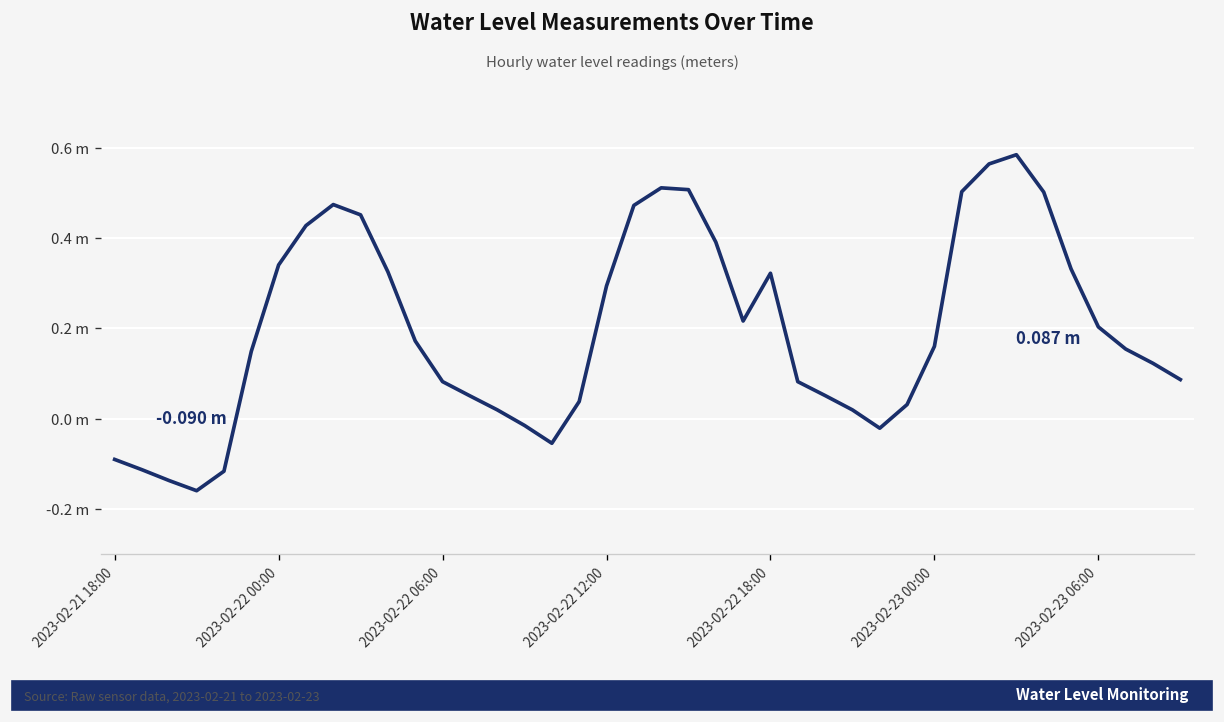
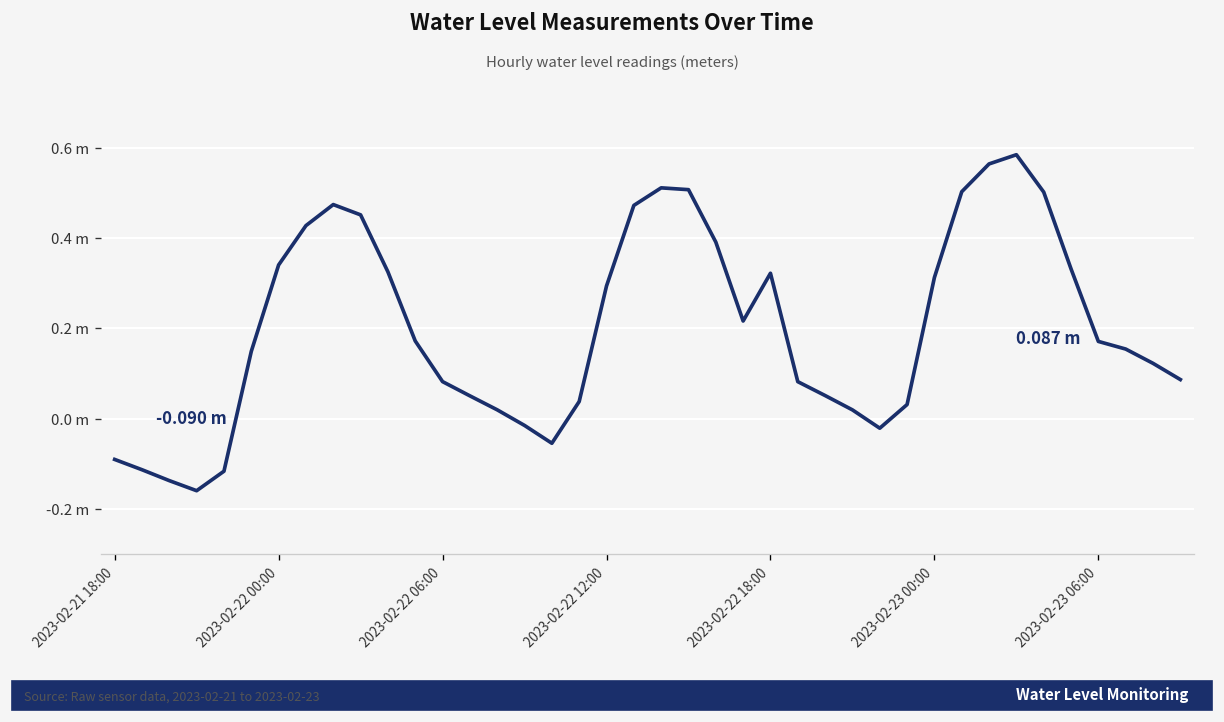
  {
    "2023-02-21 18:00": "-0.09 m",
    "2023-02-22 00:00": "0.34 m",
    "2023-02-22 06:00": "0.08 m",
    "2023-02-22 12:00": "0.29 m",
    "2023-02-22 18:00": "0.32 m",
-   "2023-02-23 00:00": "0.16 m",
-   "2023-02-23 06:00": "0.20 m"
+   "2023-02-23 00:00": "0.31 m",
+   "2023-02-23 06:00": "0.17 m"
  }
